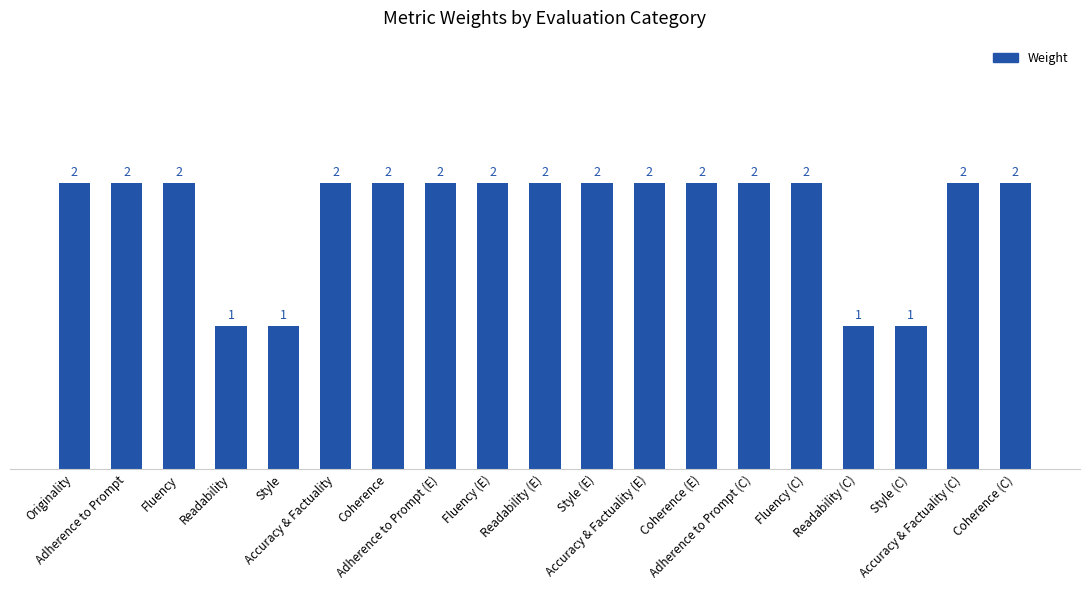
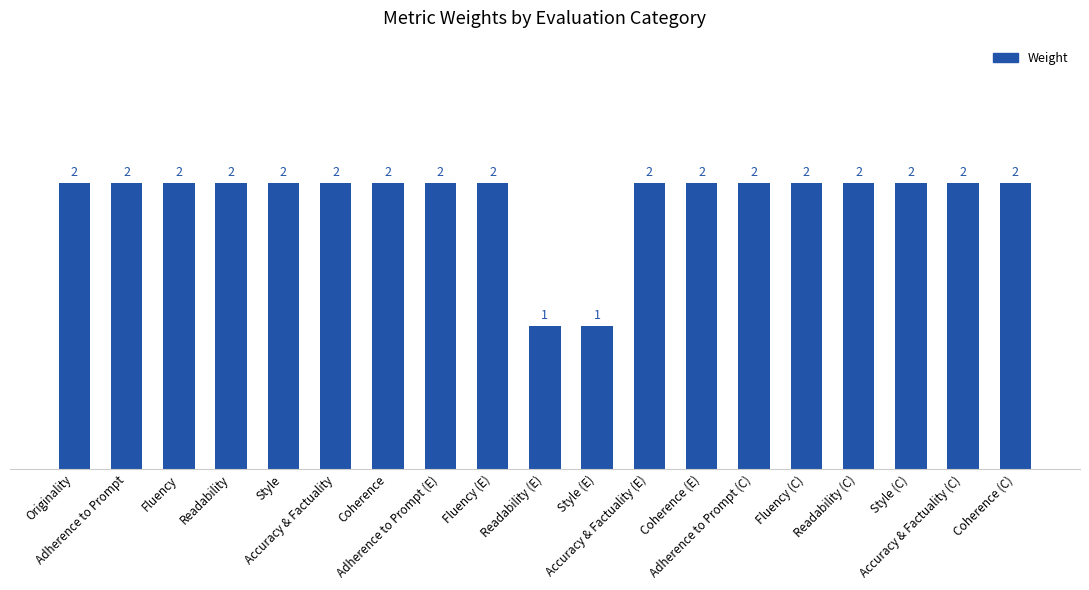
  {
    "Originality": 2,
    "Adherence to Prompt": 2,
    "Fluency": 2,
-   "Readability": 1,
-   "Style": 1,
+   "Readability": 2,
+   "Style": 2,
    "Accuracy & Factuality": 2,
    "Coherence": 2,
    "Adherence to Prompt (E)": 2,
    "Fluency (E)": 2,
-   "Readability (E)": 2,
-   "Style (E)": 2,
+   "Readability (E)": 1,
+   "Style (E)": 1,
    "Accuracy & Factuality (E)": 2,
    "Coherence (E)": 2,
    "Adherence to Prompt (C)": 2,
    "Fluency (C)": 2,
-   "Readability (C)": 1,
-   "Style (C)": 1,
+   "Readability (C)": 2,
+   "Style (C)": 2,
    "Accuracy & Factuality (C)": 2,
    "Coherence (C)": 2
  }
